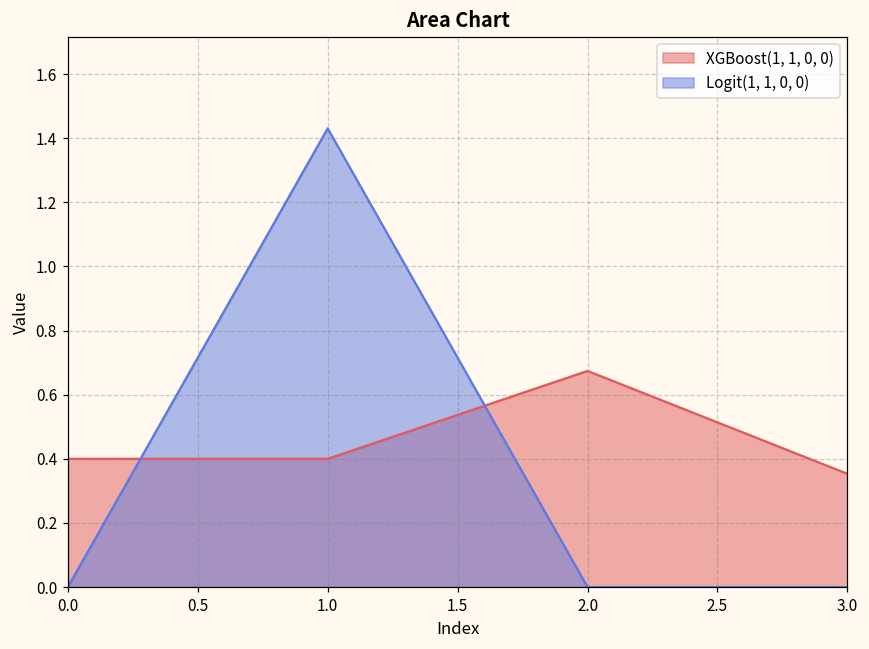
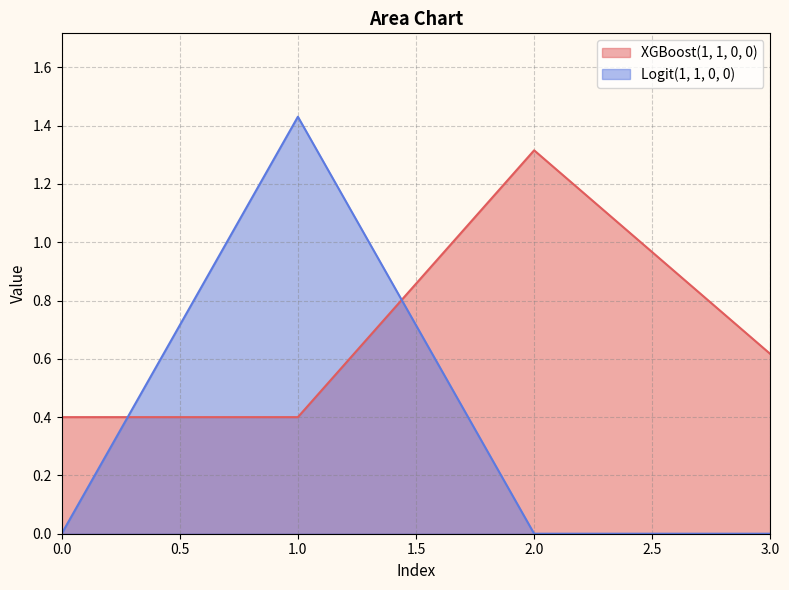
  {
    "XGBoost(1, 1, 0, 0)": {
      "0.0": 0.40,
      "1.0": 0.40,
-     "2.0": 0.67,
-     "3.0": 0.35
+     "2.0": 1.32,
+     "3.0": 0.62
    },
    "Logit(1, 1, 0, 0)": {
      "0.0": 0.00,
      "1.0": 1.43,
      "2.0": 0.00,
      "3.0": 0.00
    }
  }
